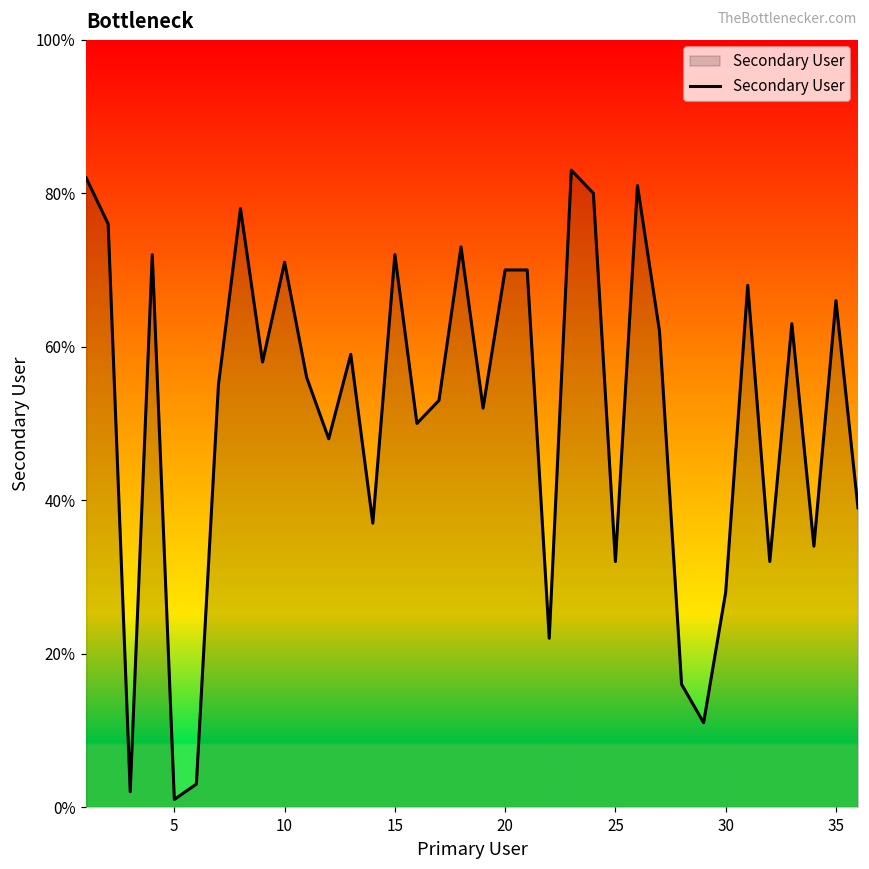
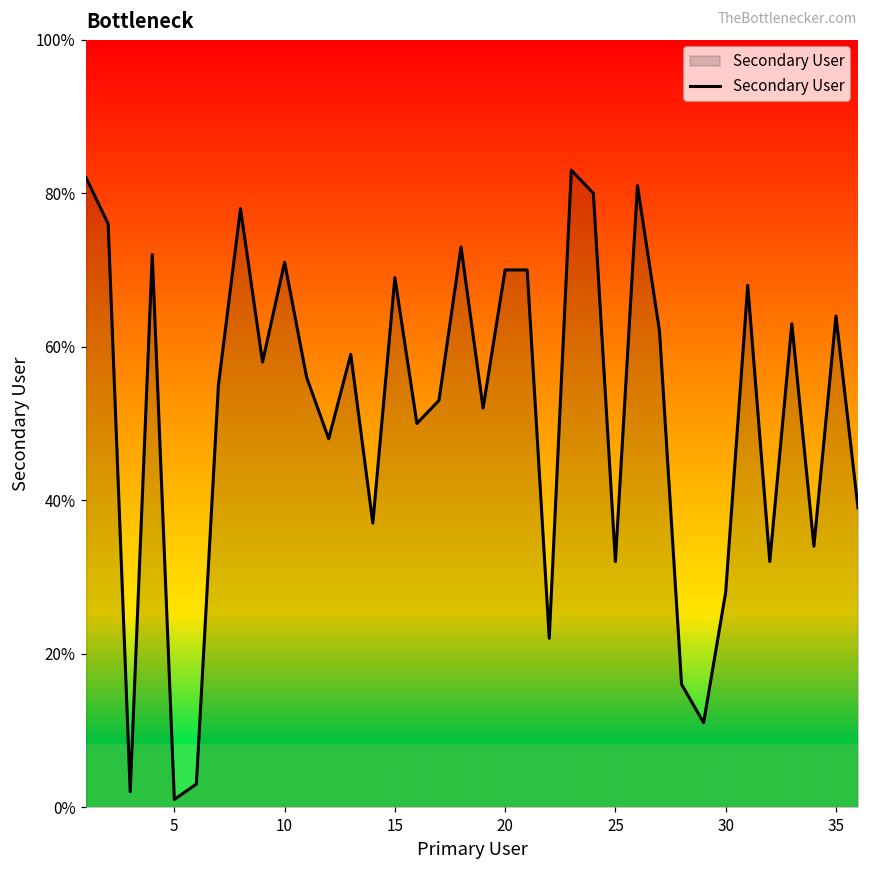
  {
    "5": "1%",
    "10": "71%",
-   "15": "72%",
+   "15": "69%",
    "20": "70%",
    "25": "32%",
    "30": "28%",
-   "35": "66%"
+   "35": "64%"
  }
